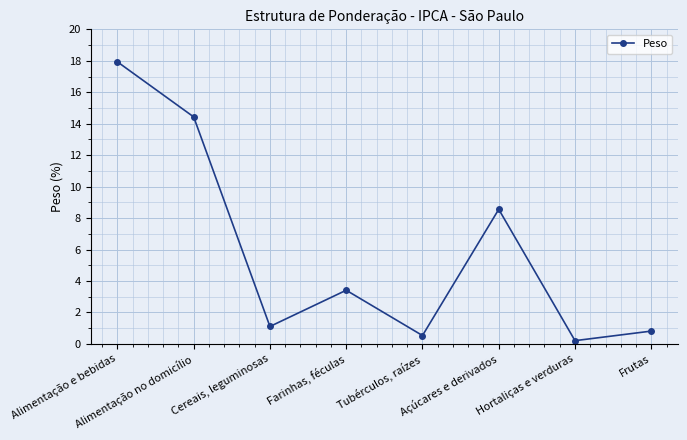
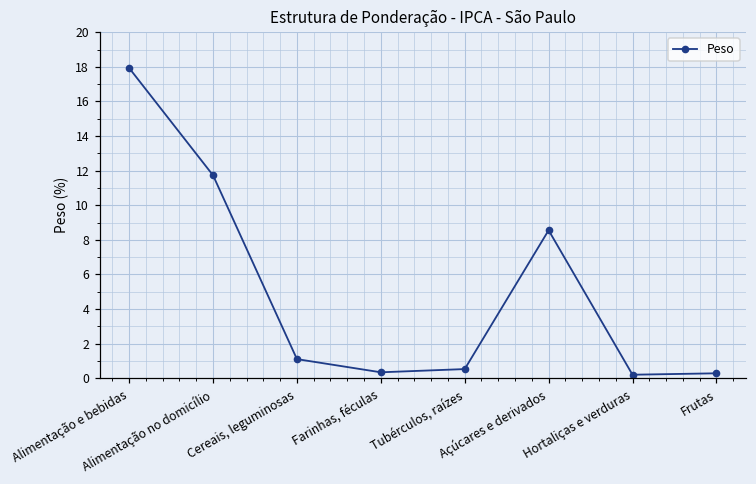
  {
    "Alimentação e bebidas": 17.9,
-   "Alimentação no domicílio": 14.4,
+   "Alimentação no domicílio": 11.7,
    "Cereais, leguminosas": 1.1,
-   "Farinhas, féculas": 3.4,
+   "Farinhas, féculas": 0.3,
    "Tubérculos, raízes": 0.5,
    "Açúcares e derivados": 8.6,
    "Hortaliças e verduras": 0.2,
-   "Frutas": 0.8
+   "Frutas": 0.3
  }
